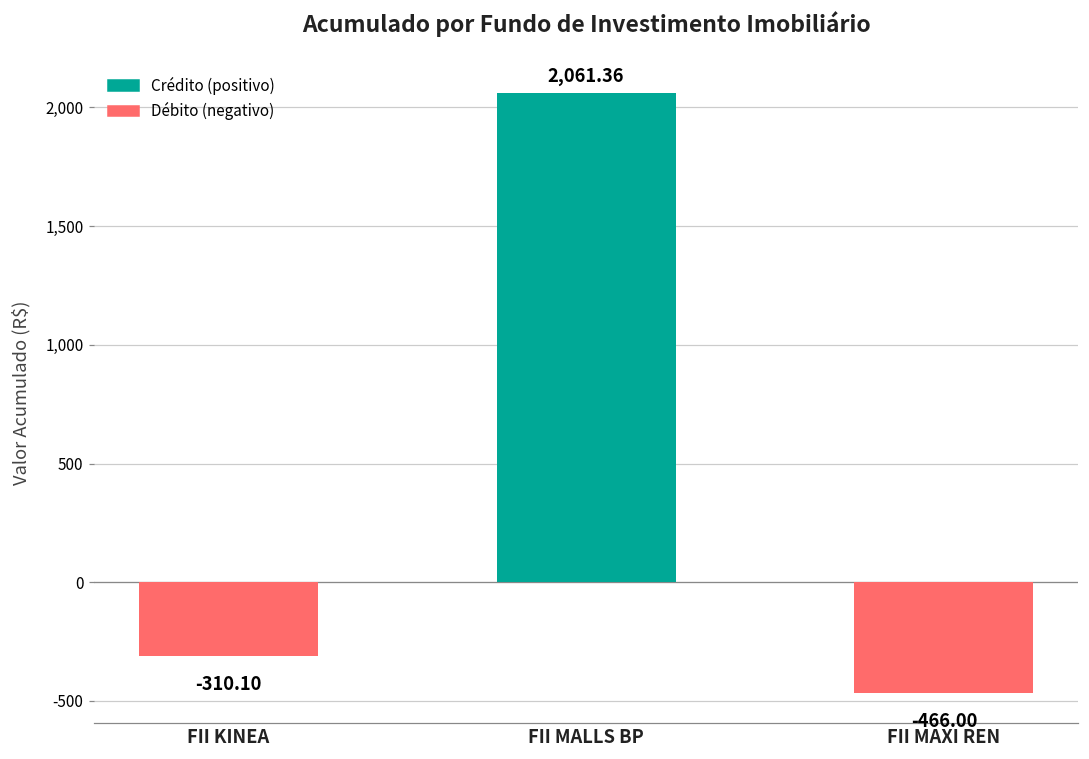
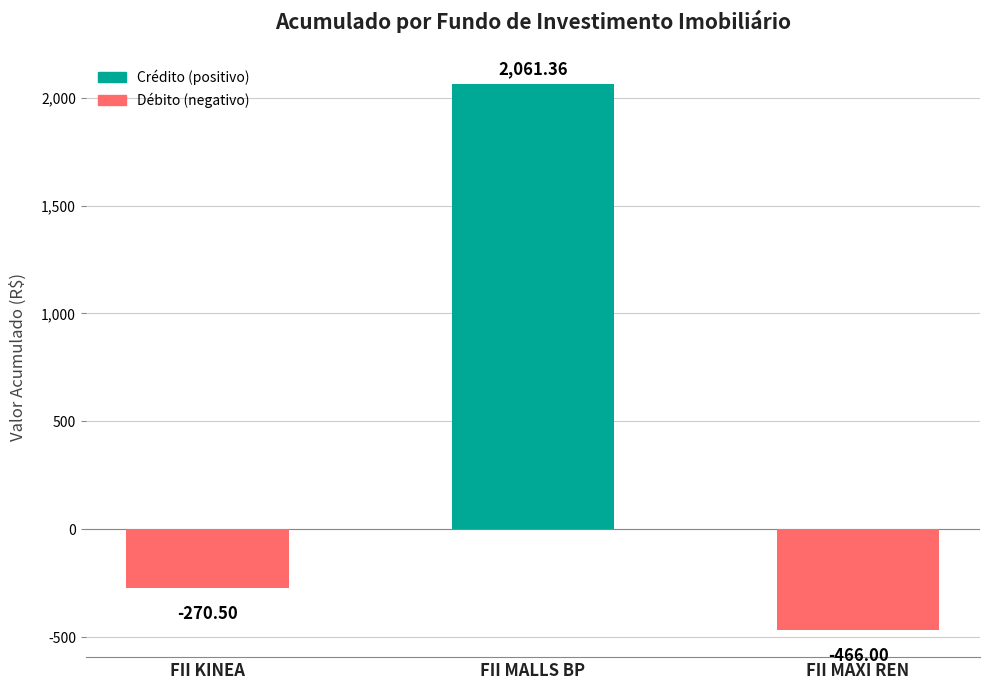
  {
-   "FII KINEA": "-310.10",
+   "FII KINEA": "-270.50",
    "FII MALLS BP": "2,061.36",
    "FII MAXI REN": "-466.00"
  }
